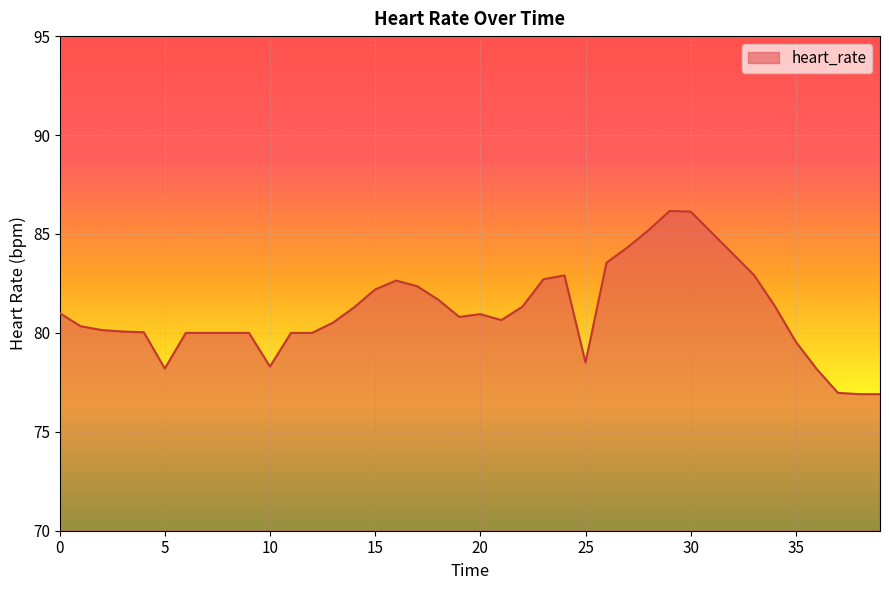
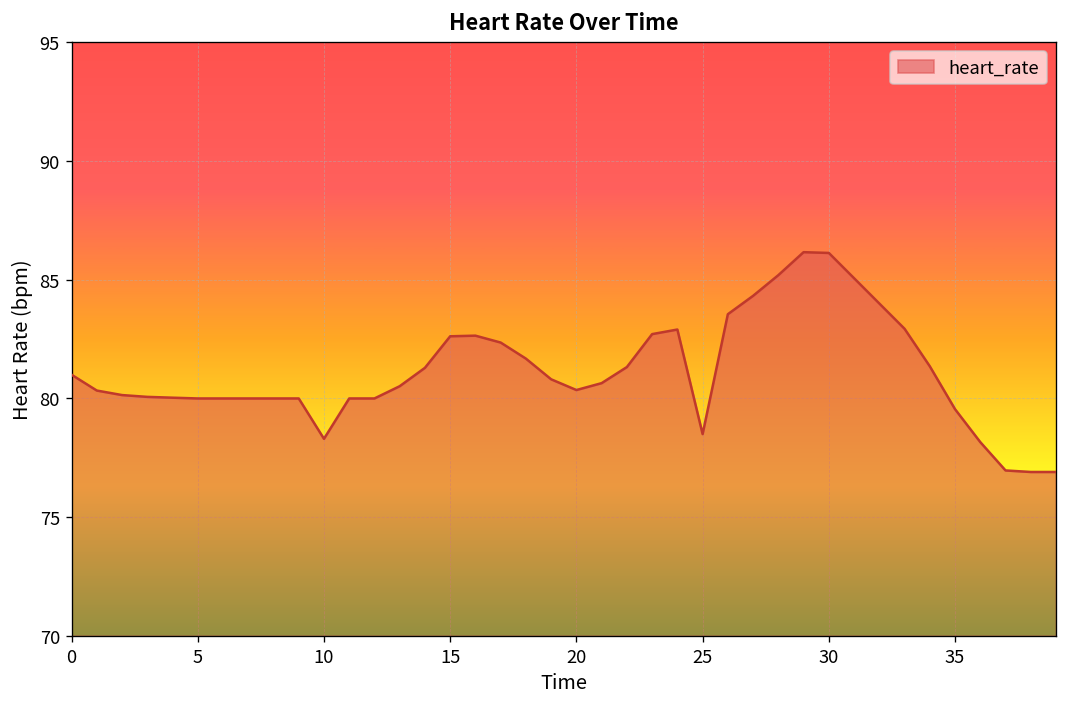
  {
    "0": 81.0,
-   "5": 78.2,
+   "5": 80.0,
    "10": 78.3,
-   "15": 82.2,
-   "20": 80.9,
+   "15": 82.6,
+   "20": 80.4,
    "25": 78.5,
    "30": 86.1,
    "35": 79.5
  }
